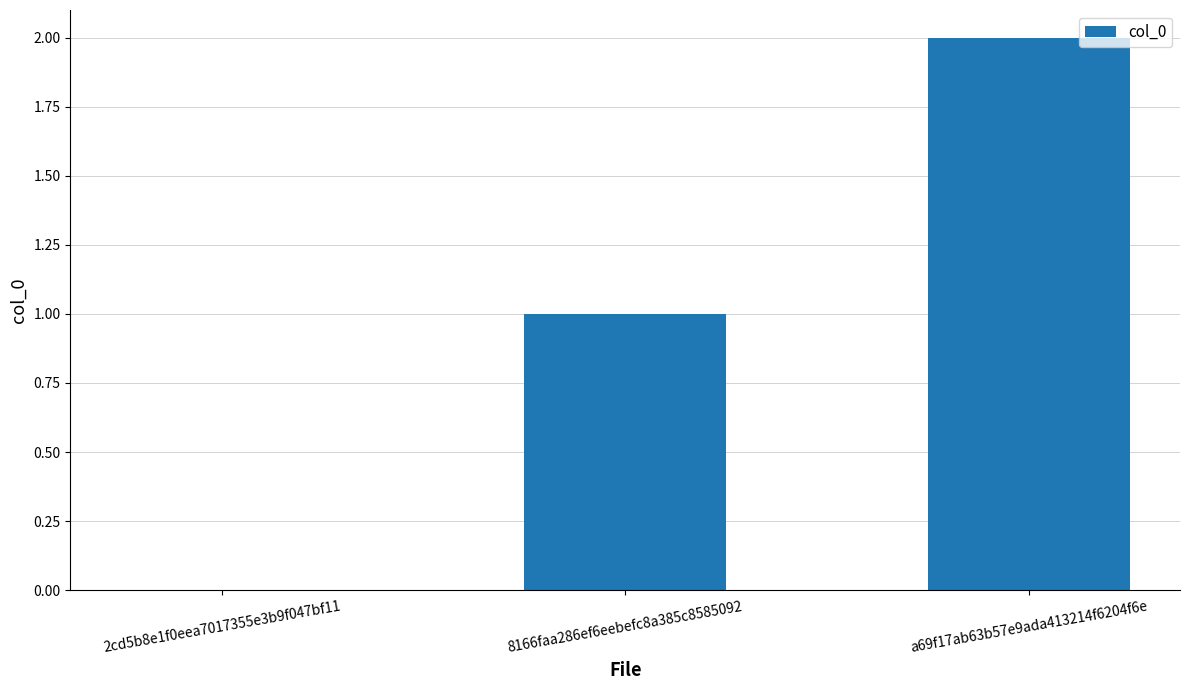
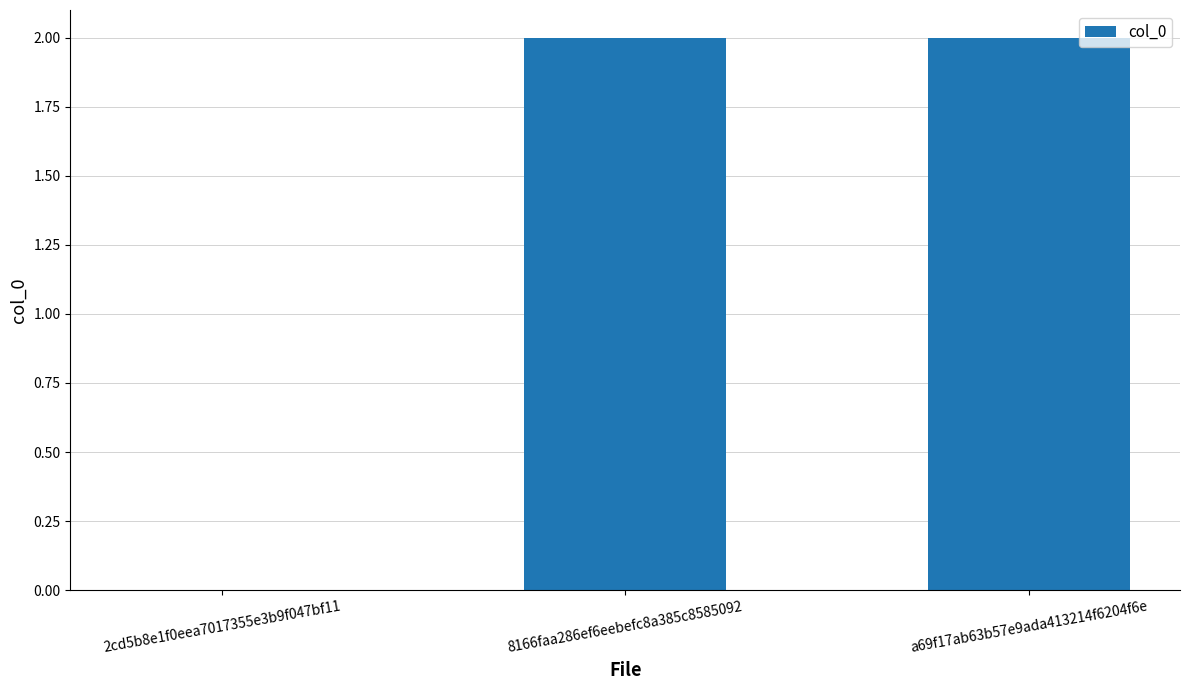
  {
    "2cd5b8e1f0eea7017355e3b9f047bf11": 0,
-   "8166faa286ef6eebefc8a385c8585092": 1,
+   "8166faa286ef6eebefc8a385c8585092": 2,
    "a69f17ab63b57e9ada413214f6204f6e": 2
  }
